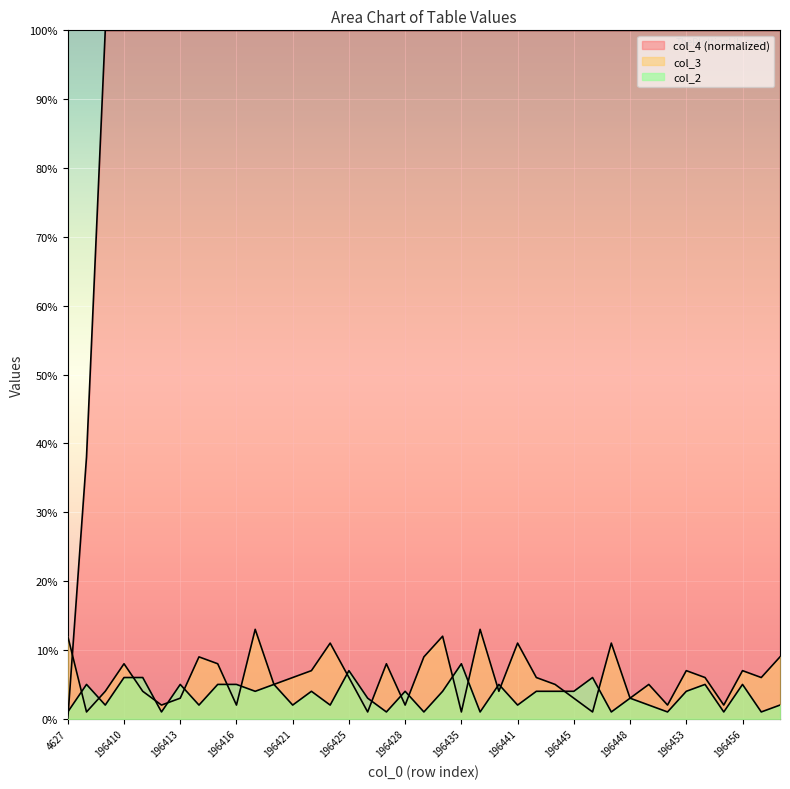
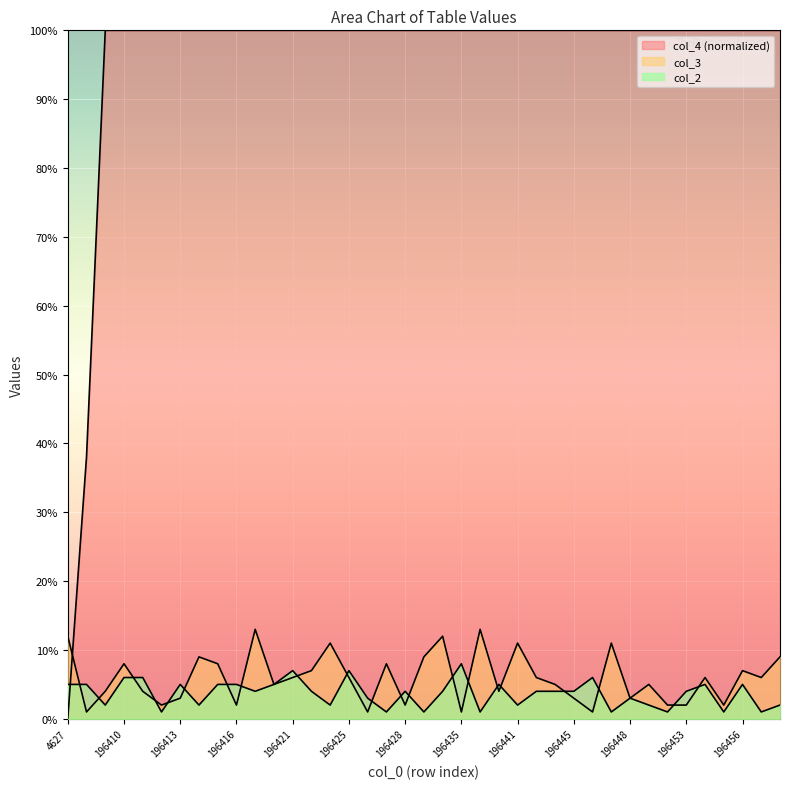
  {
    "col_4 (normalized)": {
      "4627": "0%",
      "196410": "100%",
      "196413": "100%",
      "196416": "100%",
      "196421": "100%",
      "196425": "100%",
      "196428": "100%",
      "196435": "100%",
      "196441": "100%",
      "196445": "100%",
      "196448": "100%",
      "196453": "100%",
      "196456": "100%"
    },
    "col_3": {
      "4627": "12%",
      "196410": "8%",
      "196413": "3%",
      "196416": "2%",
      "196421": "6%",
      "196425": "6%",
      "196428": "2%",
      "196435": "1%",
      "196441": "11%",
      "196445": "3%",
-     "196453": "7%",
+     "196453": "2%",
      "196456": "7%"
    },
    "col_2": {
-     "4627": "1%",
+     "4627": "5%",
      "196410": "6%",
      "196413": "5%",
      "196416": "5%",
-     "196421": "2%",
+     "196421": "7%",
      "196425": "7%",
      "196428": "4%",
      "196435": "8%",
      "196441": "2%",
      "196445": "4%",
      "196453": "4%",
      "196456": "5%"
    }
  }
